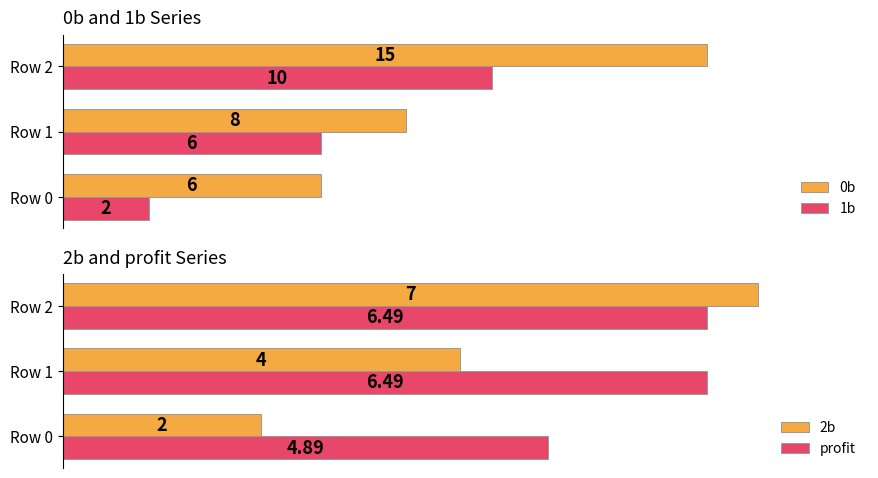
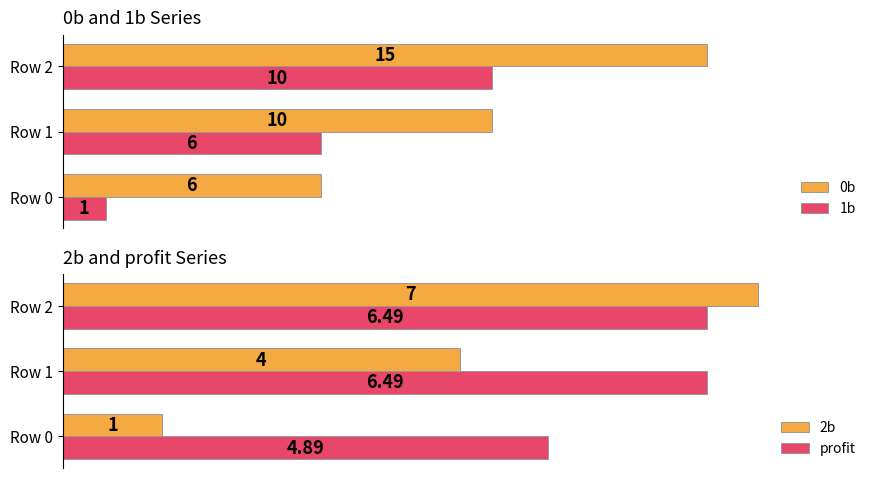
  {
    "0b and 1b Series": {
      "0b": {
        "Row 2": 15,
-       "Row 1": 8,
+       "Row 1": 10,
        "Row 0": 6
      },
      "1b": {
        "Row 2": 10,
        "Row 1": 6,
-       "Row 0": 2
+       "Row 0": 1
      }
    },
    "2b and profit Series": {
      "2b": {
        "Row 2": 7,
        "Row 1": 4,
-       "Row 0": 2
+       "Row 0": 1
      },
      "profit": {
        "Row 2": 6.49,
        "Row 1": 6.49,
        "Row 0": 4.89
      }
    }
  }
